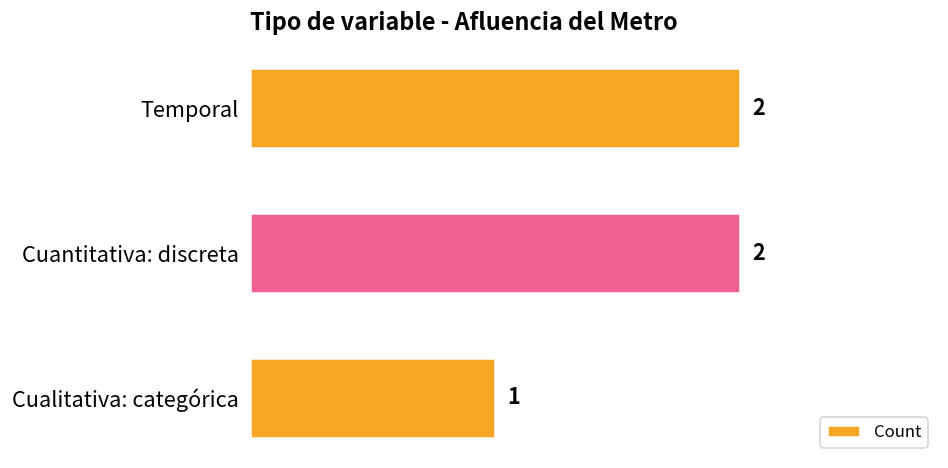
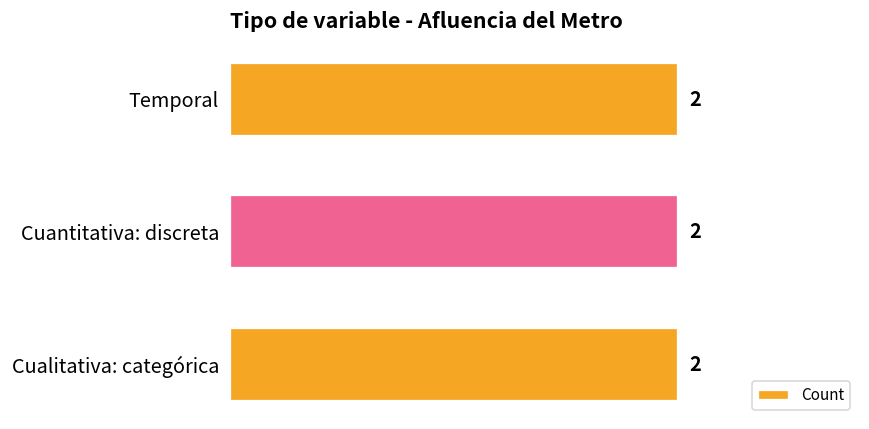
  {
    "Temporal": 2,
    "Cuantitativa: discreta": 2,
-   "Cualitativa: categórica": 1
+   "Cualitativa: categórica": 2
  }
